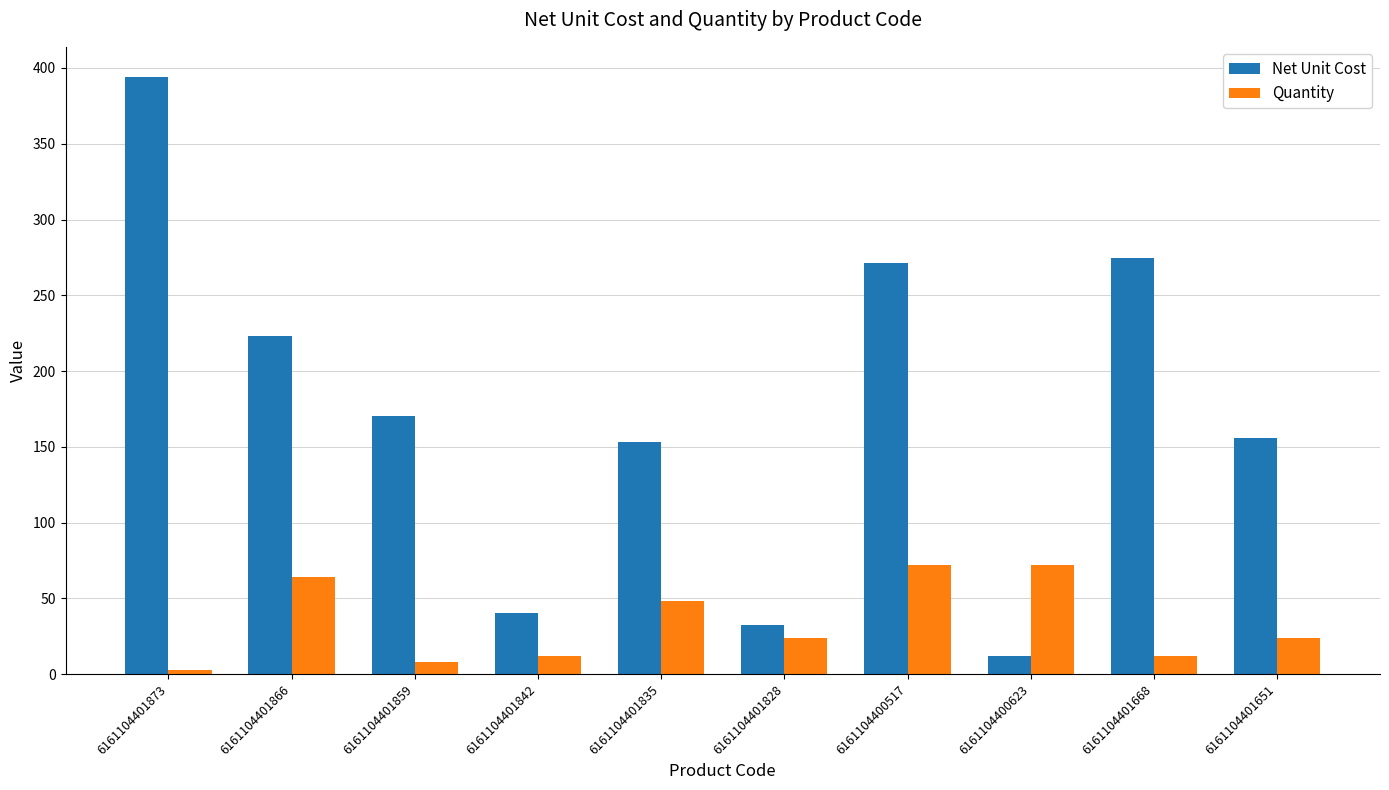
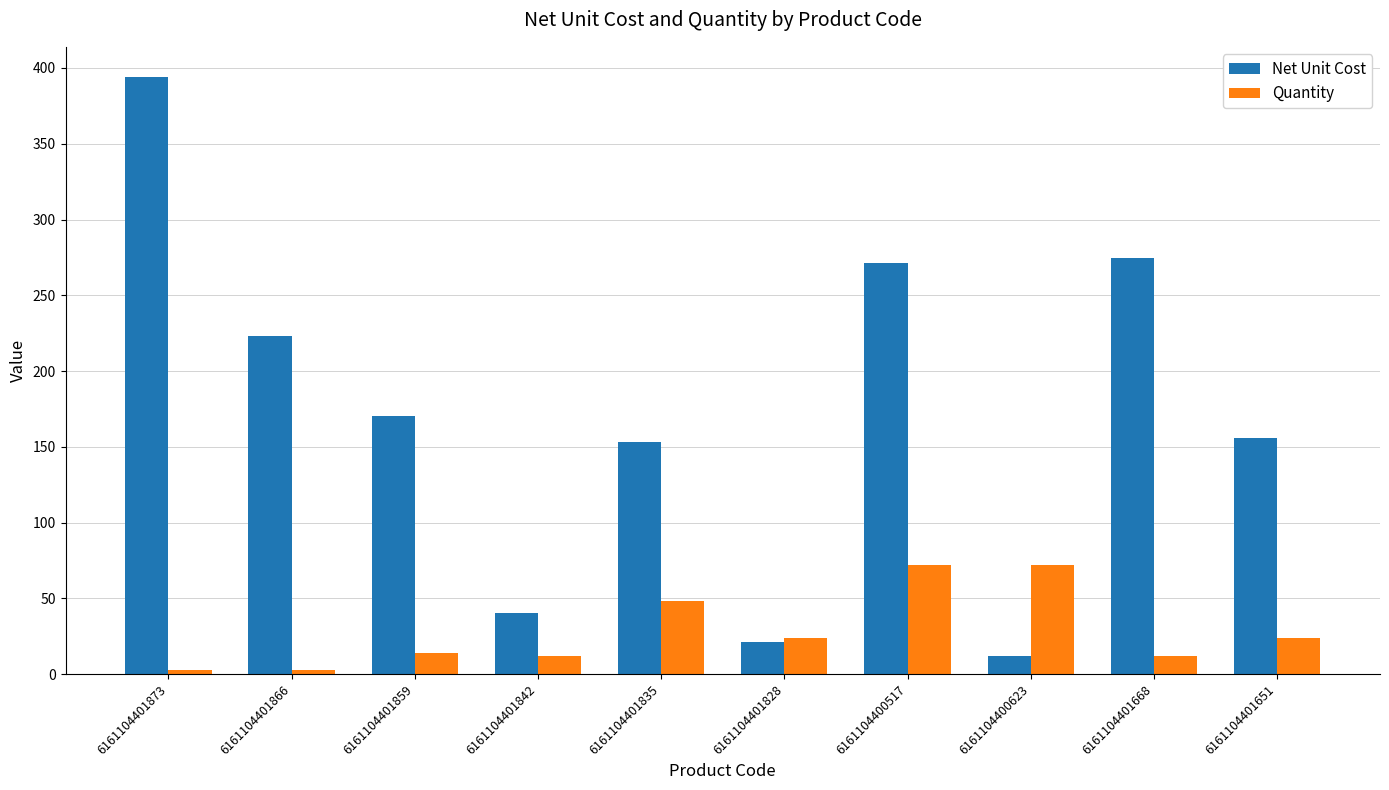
  {
    "Net Unit Cost": {
      "6161104401873": 394,
      "6161104401866": 223,
      "6161104401859": 171,
      "6161104401842": 41,
      "6161104401835": 153,
-     "6161104401828": 33,
+     "6161104401828": 21,
      "6161104400517": 272,
      "6161104400623": 12,
      "6161104401668": 275,
      "6161104401651": 156
    },
    "Quantity": {
      "6161104401873": 3,
-     "6161104401866": 64,
-     "6161104401859": 8,
+     "6161104401866": 3,
+     "6161104401859": 14,
      "6161104401842": 12,
      "6161104401835": 48,
      "6161104401828": 24,
      "6161104400517": 72,
      "6161104400623": 72,
      "6161104401668": 12,
      "6161104401651": 24
    }
  }
